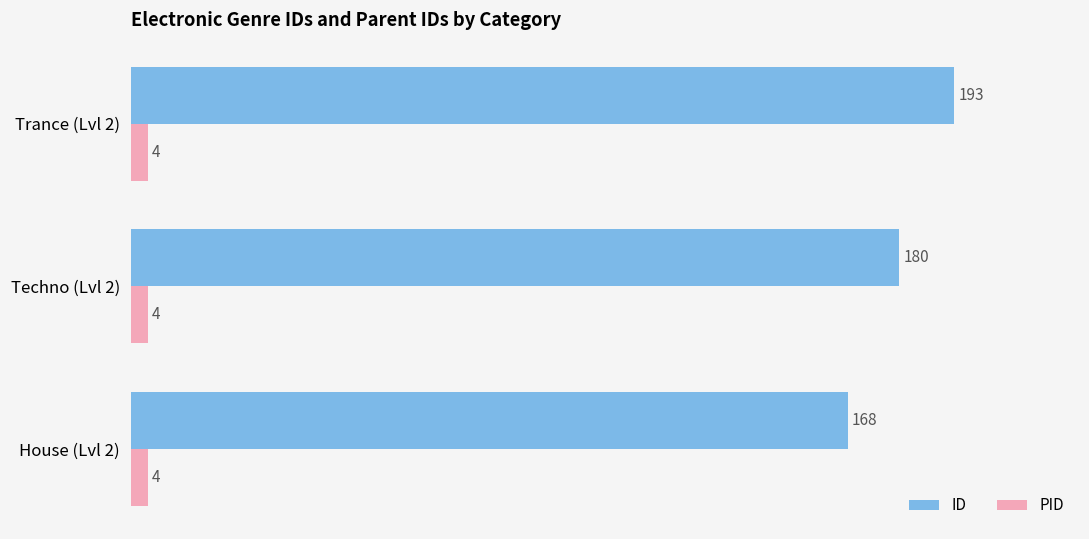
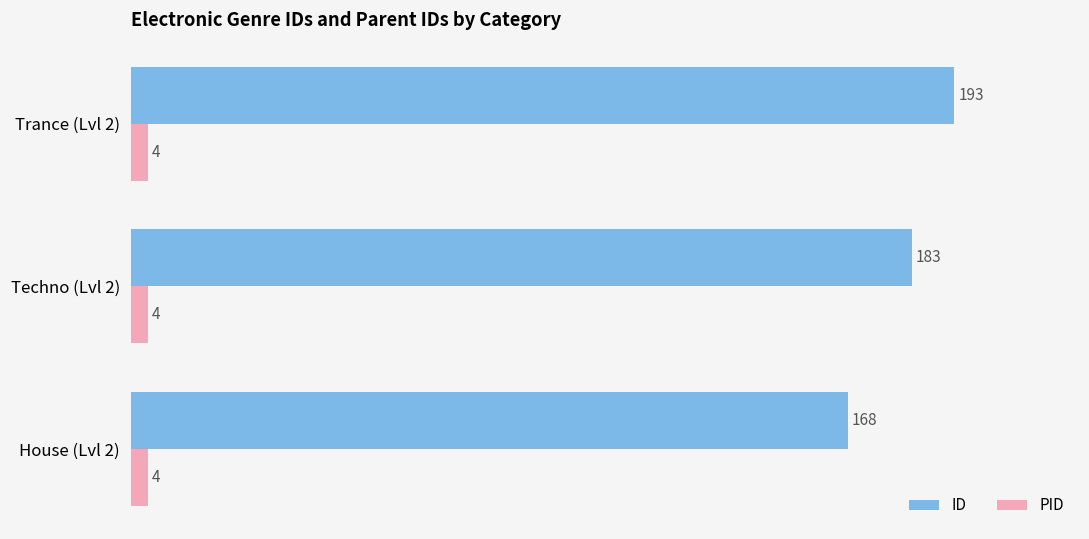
  {
    "ID": {
      "Trance (Lvl 2)": 193,
-     "Techno (Lvl 2)": 180,
+     "Techno (Lvl 2)": 183,
      "House (Lvl 2)": 168
    },
    "PID": {
      "Trance (Lvl 2)": 4,
      "Techno (Lvl 2)": 4,
      "House (Lvl 2)": 4
    }
  }
